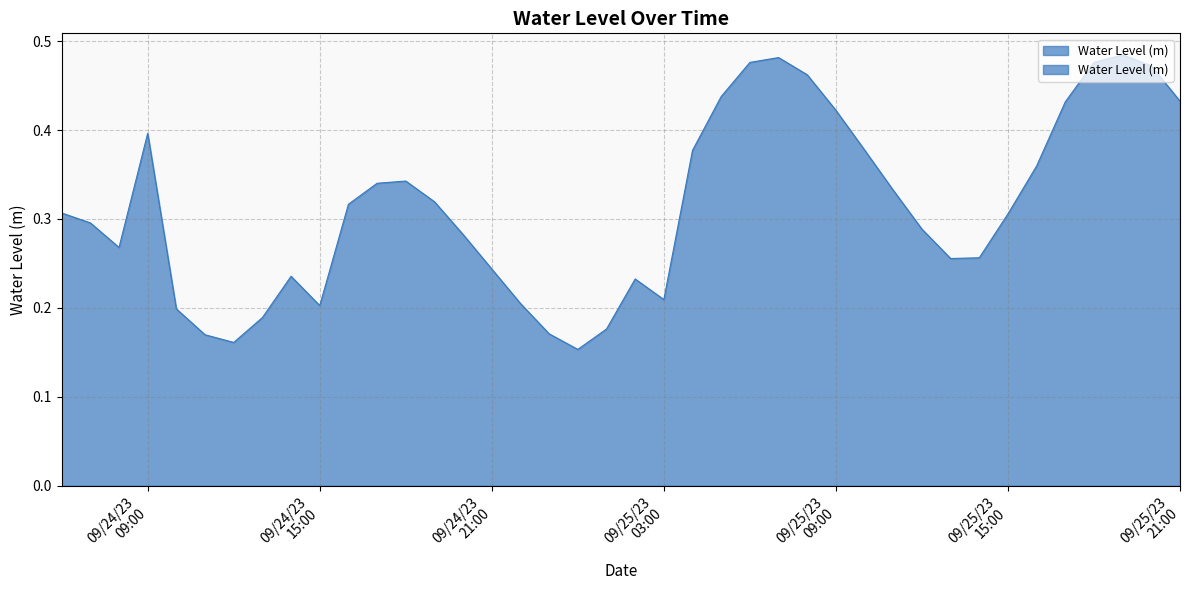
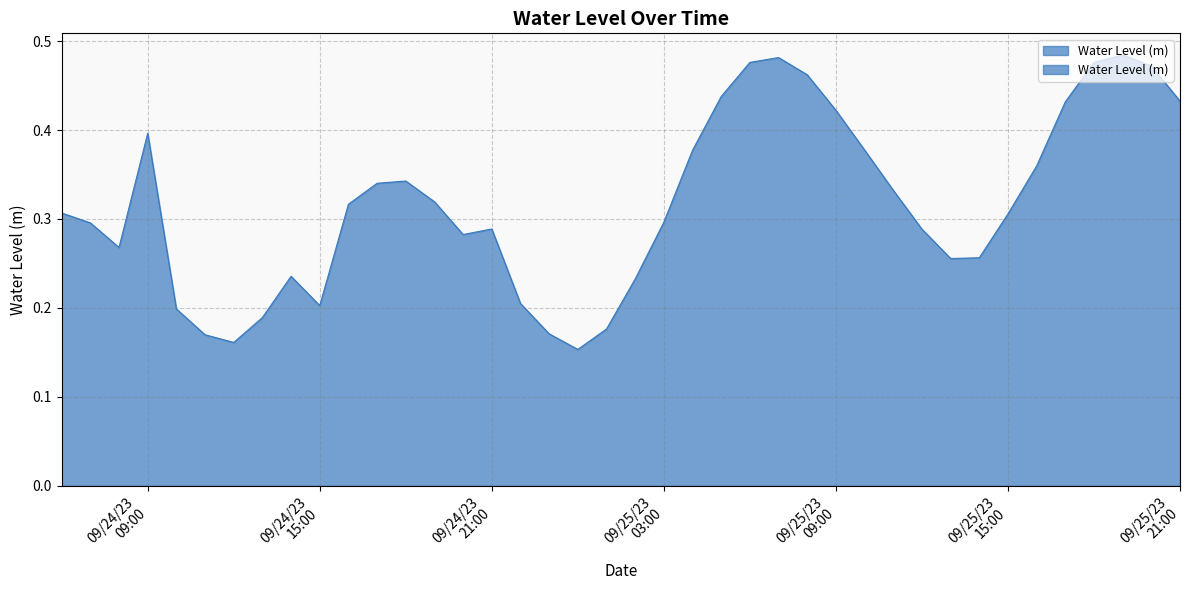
  {
    "09/24/23 09:00": 0.40,
    "09/24/23 15:00": 0.20,
-   "09/24/23 21:00": 0.24,
-   "09/25/23 03:00": 0.21,
+   "09/24/23 21:00": 0.29,
+   "09/25/23 03:00": 0.30,
    "09/25/23 09:00": 0.42,
    "09/25/23 15:00": 0.31,
    "09/25/23 21:00": 0.43
  }
